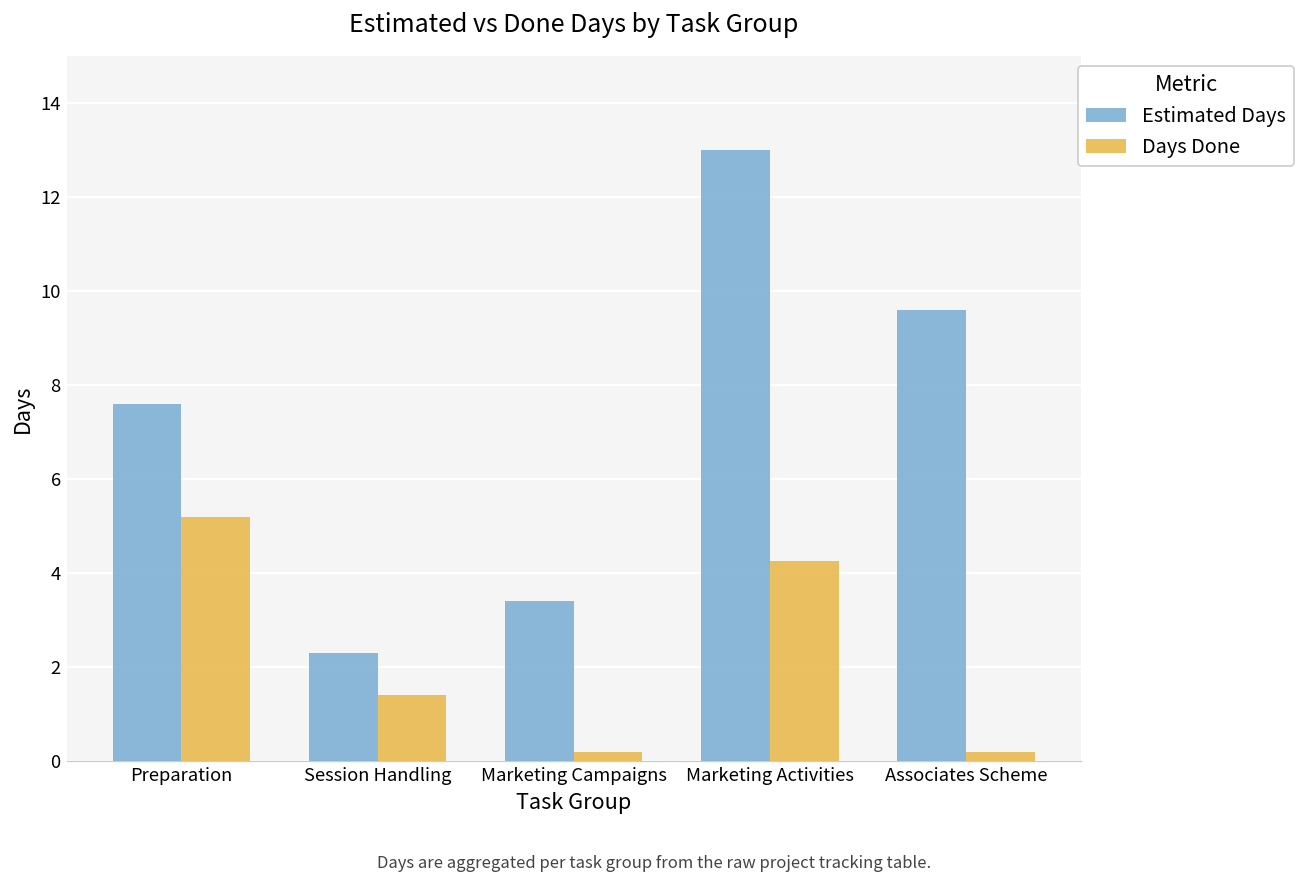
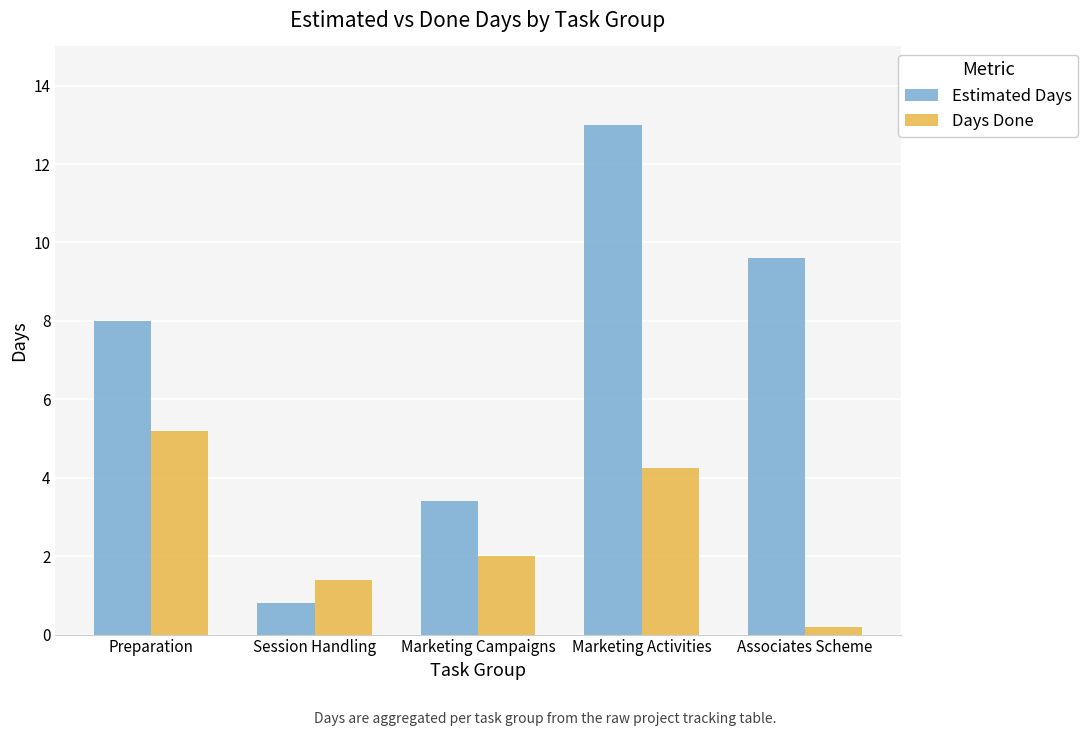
  {
    "Estimated Days": {
-     "Preparation": 7.6,
-     "Session Handling": 2.3,
+     "Preparation": 8.0,
+     "Session Handling": 0.8,
      "Marketing Campaigns": 3.4,
      "Marketing Activities": 13.0,
      "Associates Scheme": 9.6
    },
    "Days Done": {
      "Preparation": 5.2,
      "Session Handling": 1.4,
-     "Marketing Campaigns": 0.2,
+     "Marketing Campaigns": 2.0,
      "Marketing Activities": 4.3,
      "Associates Scheme": 0.2
    }
  }
